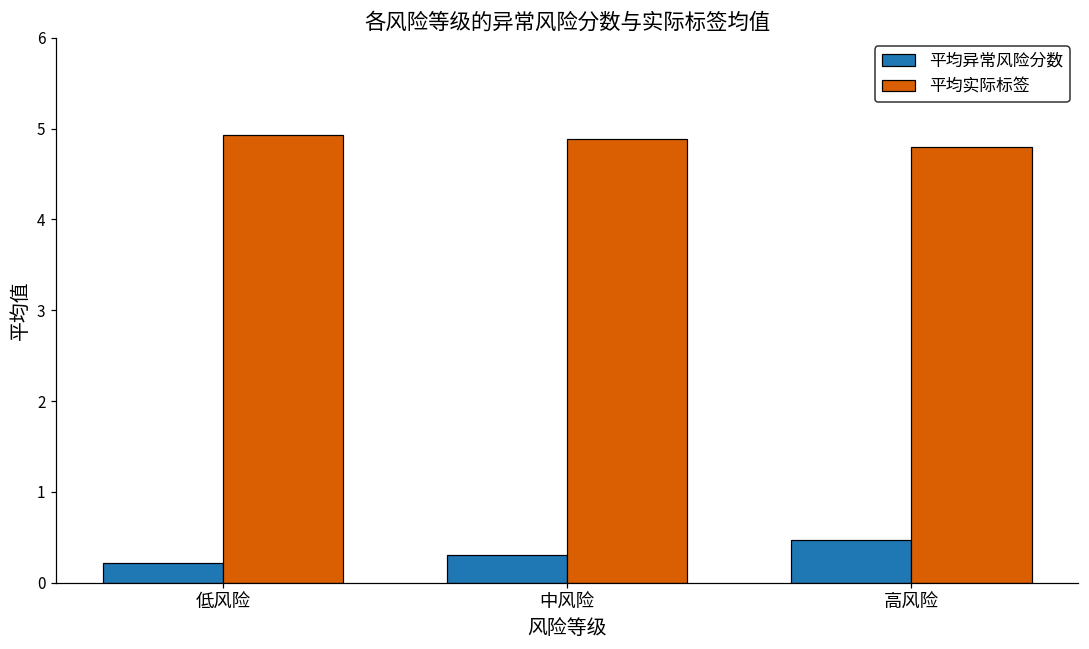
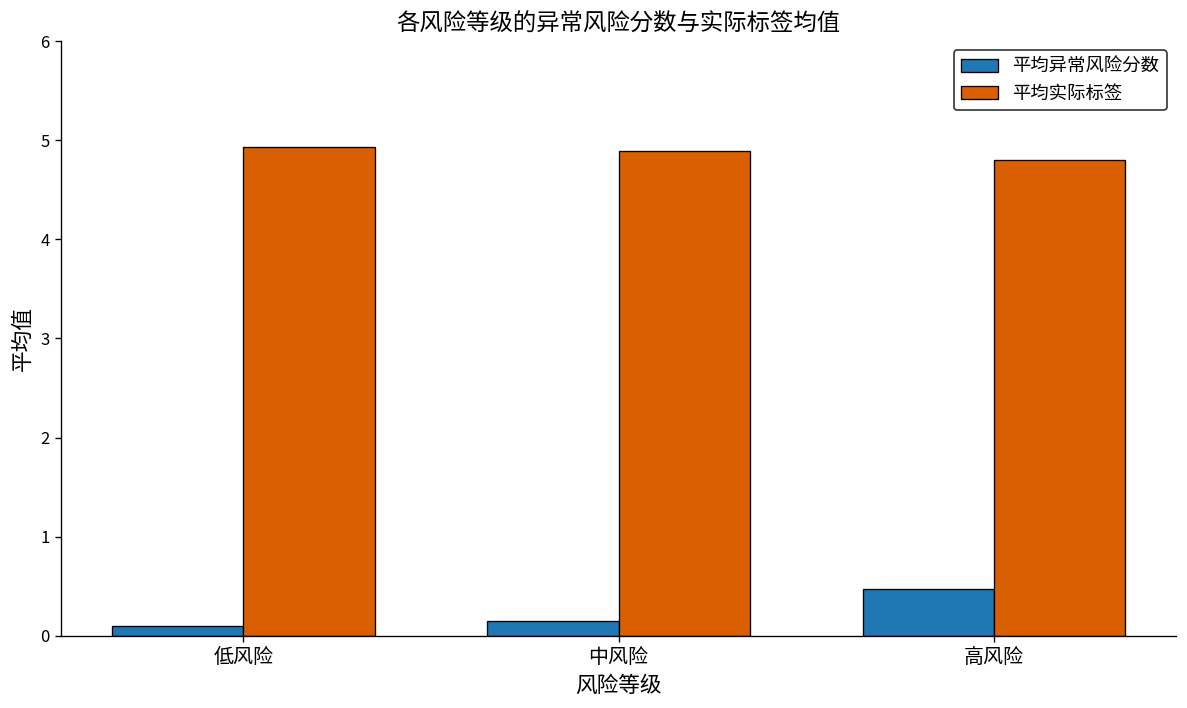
  {
    "平均异常风险分数": {
-     "低风险": 0.2,
-     "中风险": 0.3,
+     "低风险": 0.1,
+     "中风险": 0.2,
      "高风险": 0.5
    },
    "平均实际标签": {
      "低风险": 4.9,
      "中风险": 4.9,
      "高风险": 4.8
    }
  }
